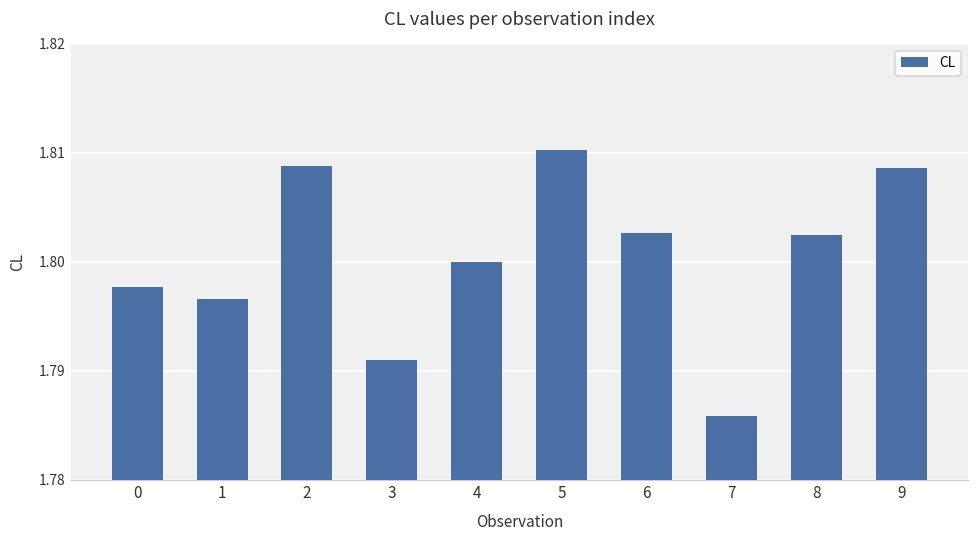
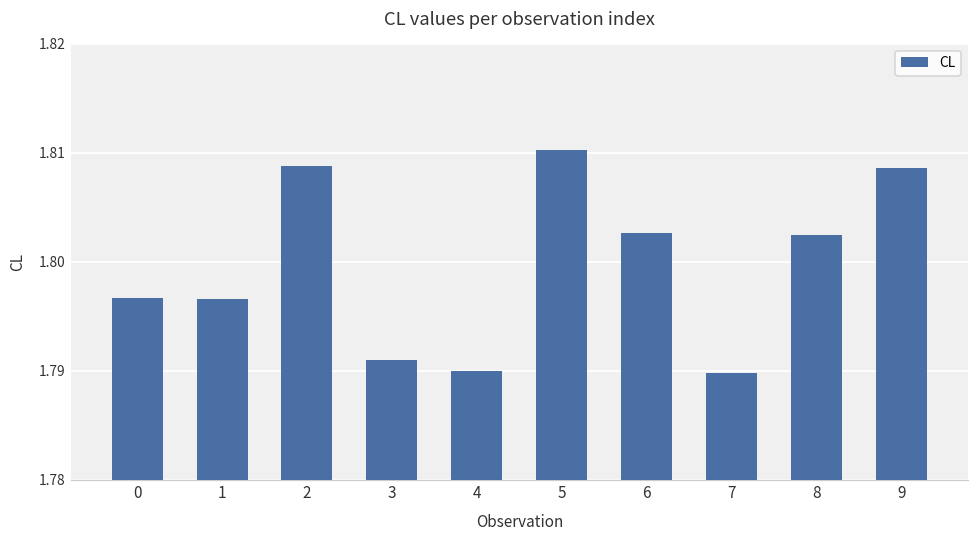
  {
-   "0": 1.798,
+   "0": 1.797,
    "1": 1.797,
    "2": 1.809,
    "3": 1.791,
-   "4": 1.80,
+   "4": 1.79,
    "5": 1.810,
    "6": 1.803,
-   "7": 1.786,
+   "7": 1.790,
    "8": 1.802,
    "9": 1.809
  }
